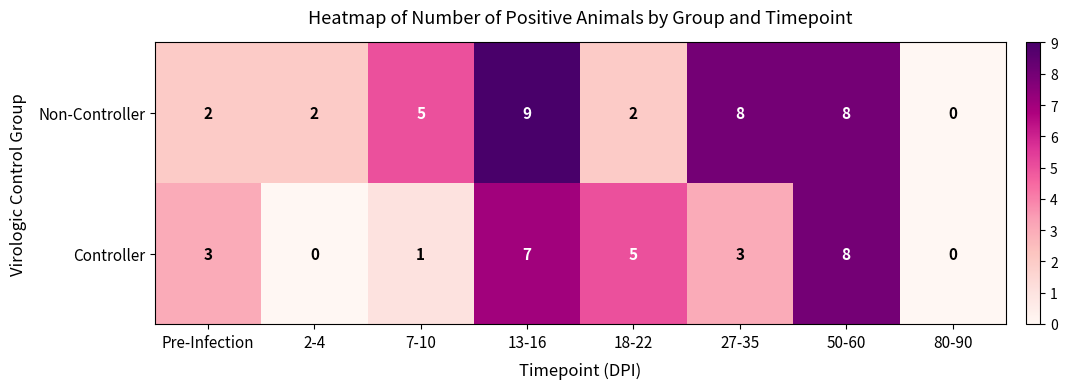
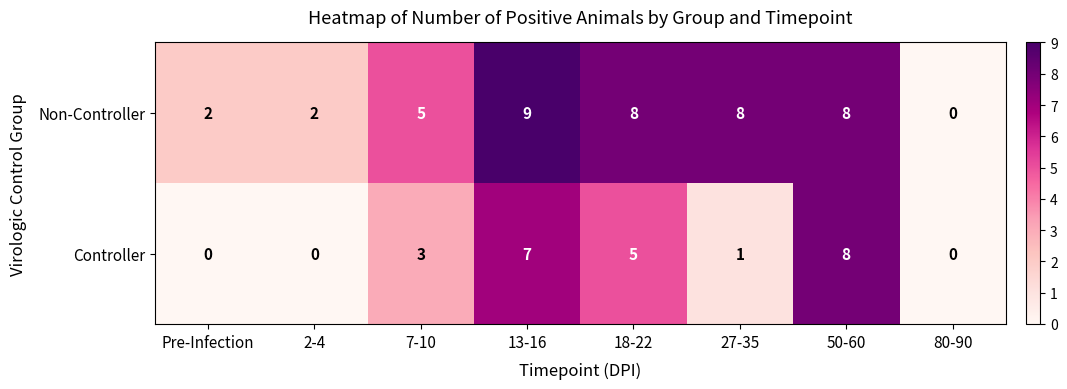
  {
    "Non-Controller": {
      "Pre-Infection": 2,
      "2-4": 2,
      "7-10": 5,
      "13-16": 9,
-     "18-22": 2,
+     "18-22": 8,
      "27-35": 8,
      "50-60": 8,
      "80-90": 0
    },
    "Controller": {
-     "Pre-Infection": 3,
+     "Pre-Infection": 0,
      "2-4": 0,
-     "7-10": 1,
+     "7-10": 3,
      "13-16": 7,
      "18-22": 5,
-     "27-35": 3,
+     "27-35": 1,
      "50-60": 8,
      "80-90": 0
    }
  }
